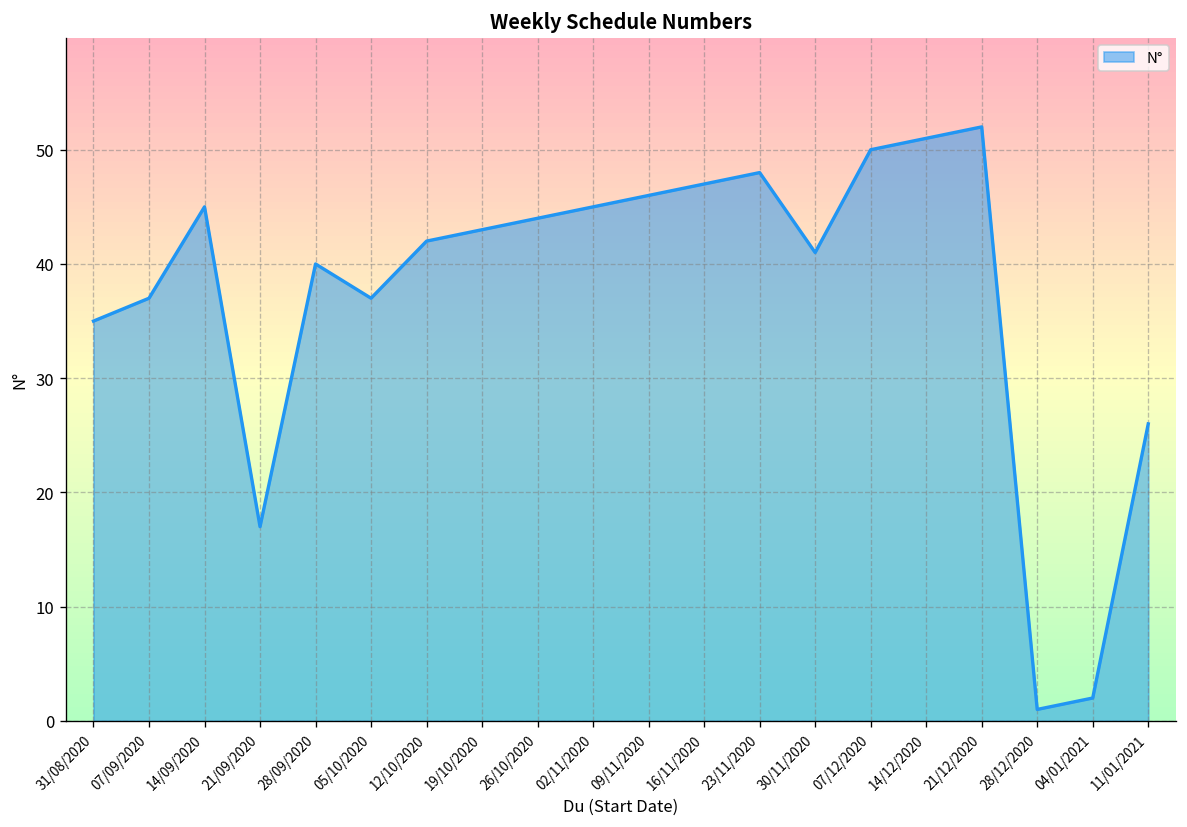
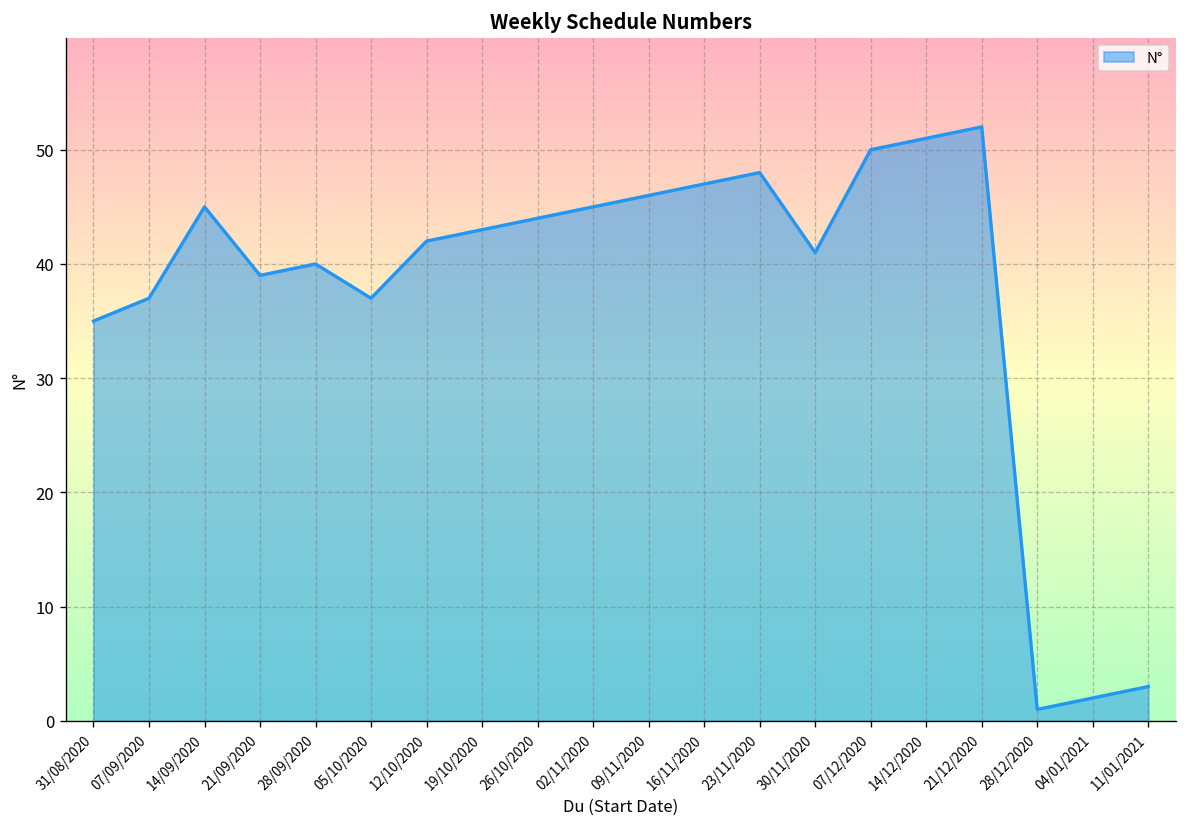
  {
    "31/08/2020": 35,
    "07/09/2020": 37,
    "14/09/2020": 45,
-   "21/09/2020": 17,
+   "21/09/2020": 39,
    "28/09/2020": 40,
    "05/10/2020": 37,
    "12/10/2020": 42,
    "19/10/2020": 43,
    "26/10/2020": 44,
    "02/11/2020": 45,
    "09/11/2020": 46,
    "16/11/2020": 47,
    "23/11/2020": 48,
    "30/11/2020": 41,
    "07/12/2020": 50,
    "14/12/2020": 51,
    "21/12/2020": 52,
    "28/12/2020": 1,
    "04/01/2021": 2,
-   "11/01/2021": 26
+   "11/01/2021": 3
  }
